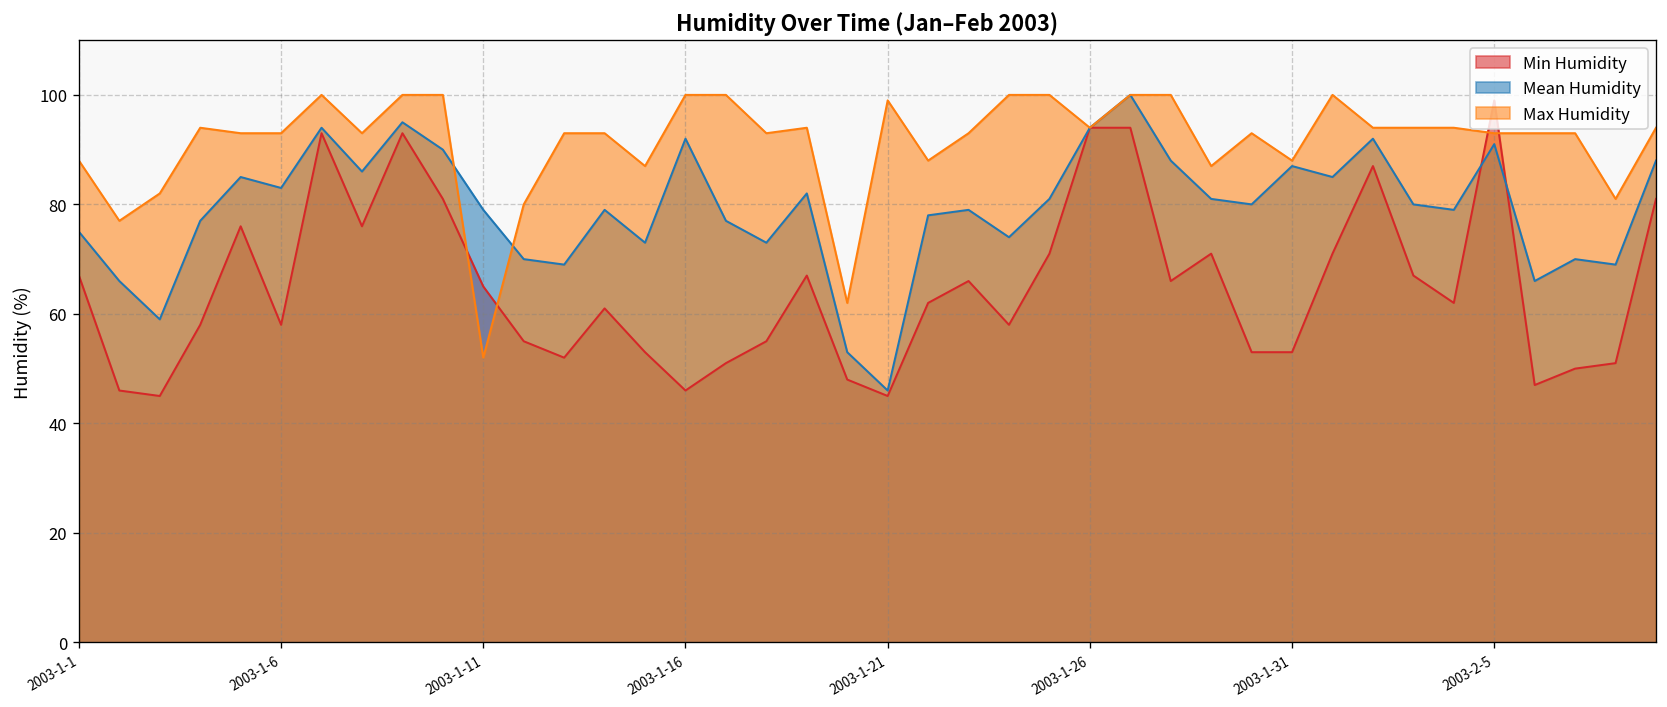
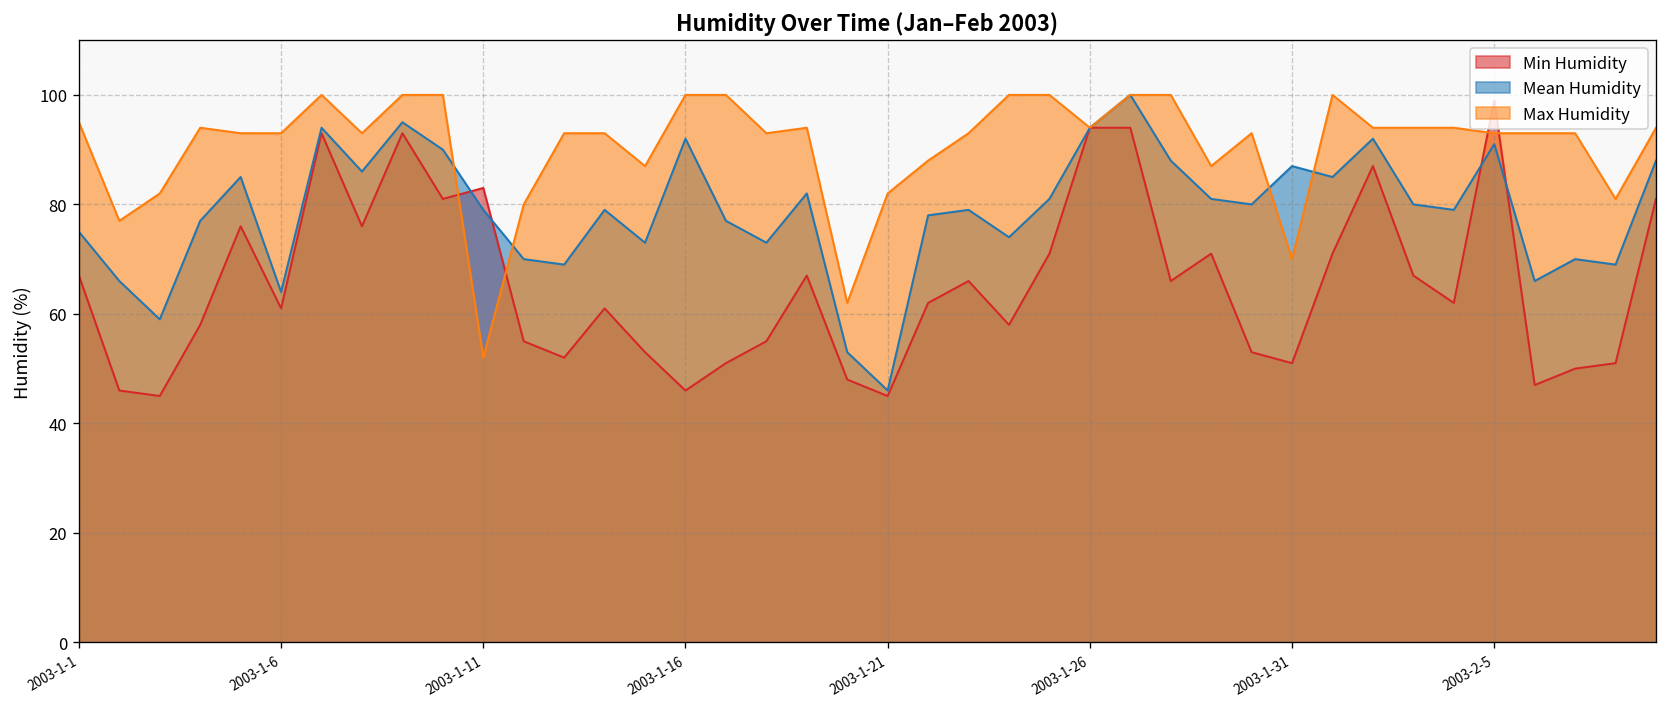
  {
    "Min Humidity": {
      "2003-1-1": 67,
-     "2003-1-6": 58,
-     "2003-1-11": 65,
+     "2003-1-6": 61,
+     "2003-1-11": 83,
      "2003-1-16": 46,
      "2003-1-21": 45,
-     "2003-1-31": 53
+     "2003-1-31": 51
    },
    "Mean Humidity": {
      "2003-1-1": 75,
-     "2003-1-6": 83,
+     "2003-1-6": 64,
      "2003-1-11": 79,
      "2003-1-16": 92,
      "2003-1-21": 46,
      "2003-1-31": 87,
      "2003-2-5": 91
    },
    "Max Humidity": {
-     "2003-1-1": 88,
+     "2003-1-1": 95,
      "2003-1-6": 93,
      "2003-1-11": 52,
      "2003-1-16": 100,
-     "2003-1-21": 99,
-     "2003-1-31": 88,
+     "2003-1-21": 82,
+     "2003-1-31": 70,
      "2003-2-5": 93
    }
  }
